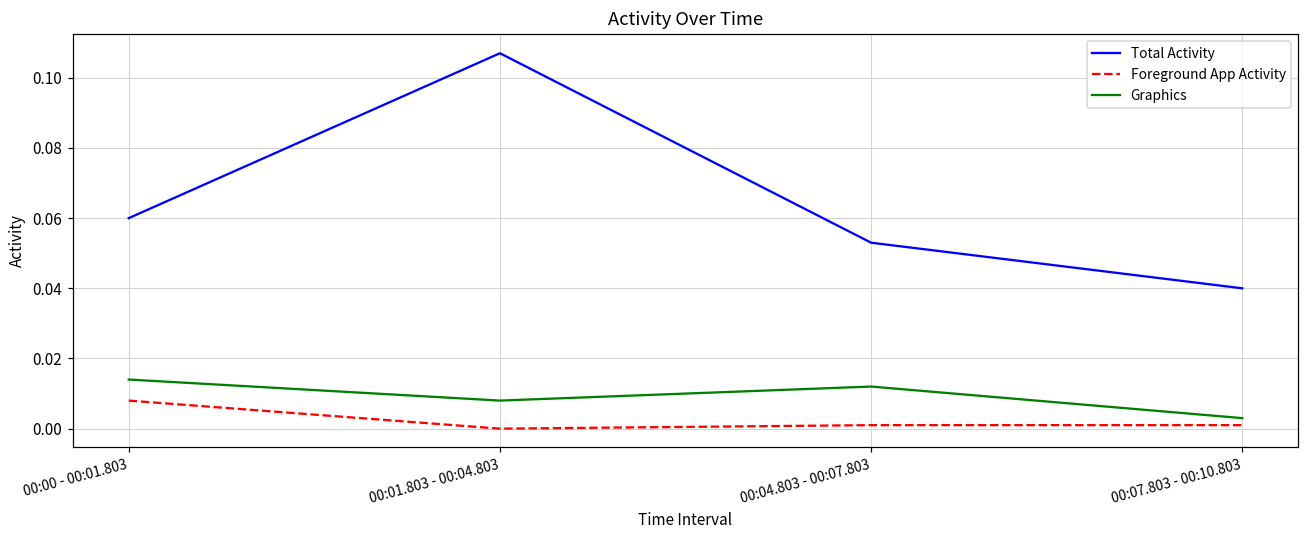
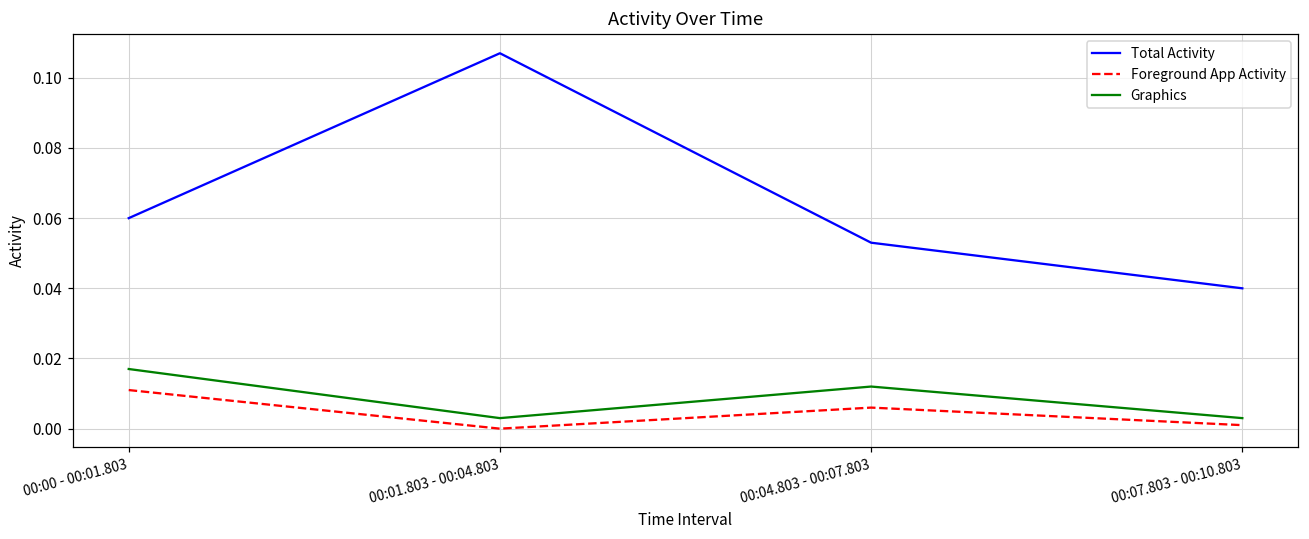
  {
    "Total Activity": {
      "00:00 - 00:01.803": 0.060,
      "00:01.803 - 00:04.803": 0.107,
      "00:04.803 - 00:07.803": 0.053,
      "00:07.803 - 00:10.803": 0.040
    },
    "Foreground App Activity": {
-     "00:00 - 00:01.803": 0.008,
+     "00:00 - 00:01.803": 0.011,
      "00:01.803 - 00:04.803": 0.000,
-     "00:04.803 - 00:07.803": 0.001,
+     "00:04.803 - 00:07.803": 0.006,
      "00:07.803 - 00:10.803": 0.001
    },
    "Graphics": {
-     "00:00 - 00:01.803": 0.014,
-     "00:01.803 - 00:04.803": 0.008,
+     "00:00 - 00:01.803": 0.017,
+     "00:01.803 - 00:04.803": 0.003,
      "00:04.803 - 00:07.803": 0.012,
      "00:07.803 - 00:10.803": 0.003
    }
  }
